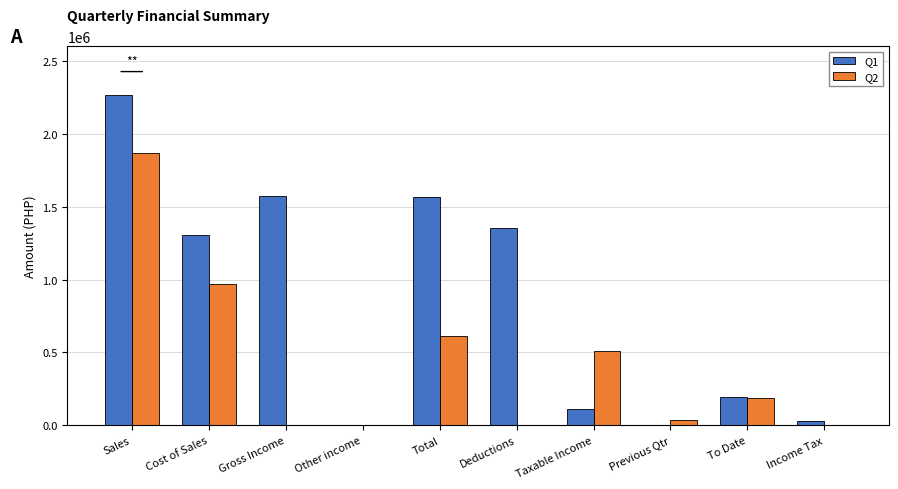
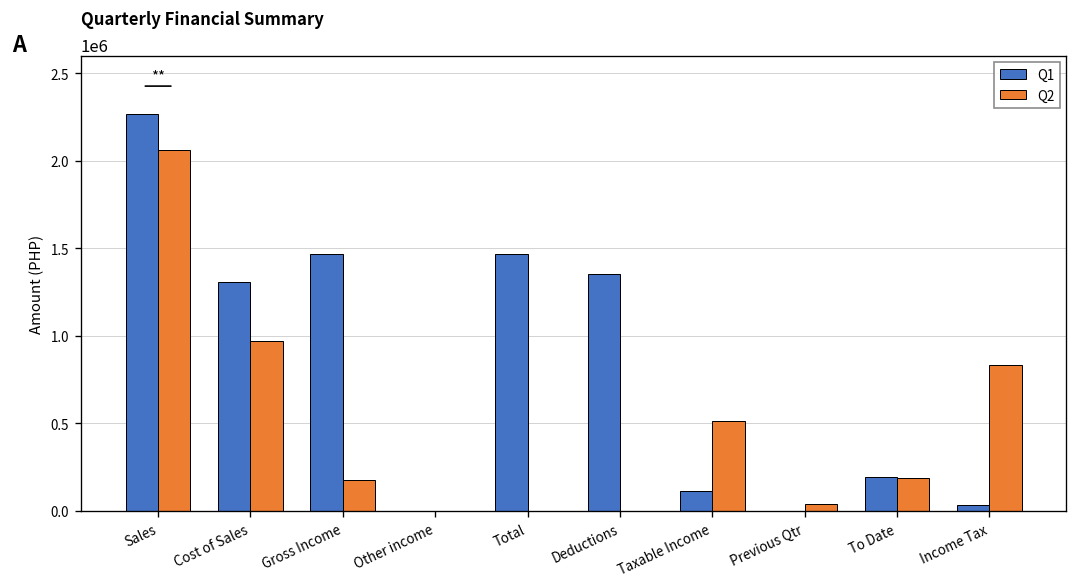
  {
    "Q1": {
      "Sales": 2270000,
      "Cost of Sales": 1310000,
-     "Gross Income": 1570000,
+     "Gross Income": 1470000,
      "Other income": 0,
-     "Total": 1570000,
+     "Total": 1470000,
      "Deductions": 1350000,
      "Taxable Income": 110000,
      "Previous Qtr": 0,
      "To Date": 190000,
      "Income Tax": 30000
    },
    "Q2": {
-     "Sales": 1870000,
+     "Sales": 2060000,
      "Cost of Sales": 970000,
-     "Gross Income": 0,
+     "Gross Income": 180000,
      "Other income": 0,
-     "Total": 610000,
+     "Total": 0,
      "Deductions": 0,
      "Taxable Income": 510000,
      "Previous Qtr": 40000,
      "To Date": 190000,
-     "Income Tax": 0
+     "Income Tax": 830000
    }
  }
